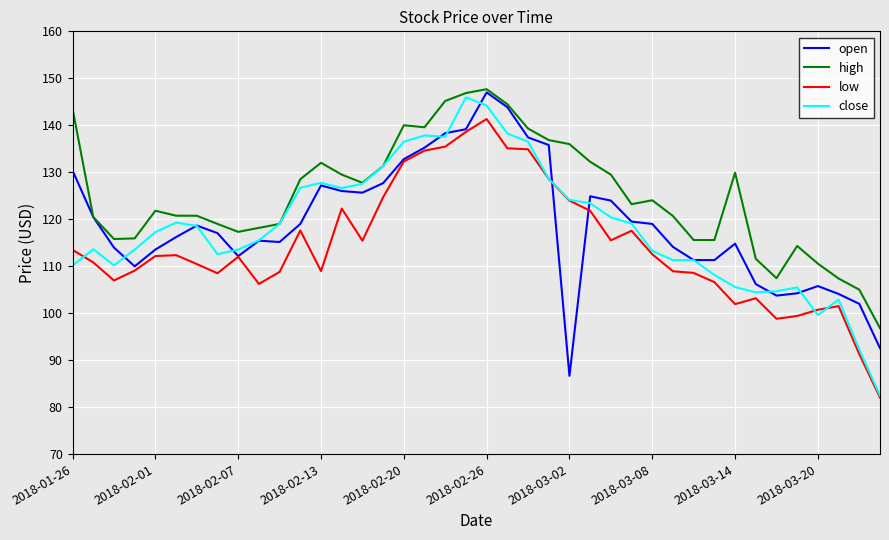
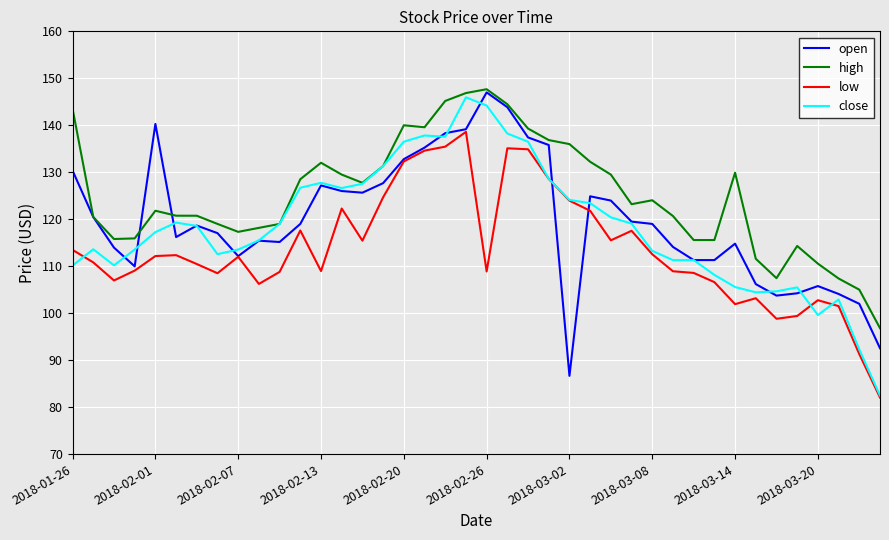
  {
    "open": {
      "2018-01-26": 130,
-     "2018-02-01": 114,
+     "2018-02-01": 140,
      "2018-02-13": 127,
      "2018-02-26": 147,
      "2018-03-02": 87,
      "2018-03-08": 119,
      "2018-03-14": 115,
      "2018-03-20": 106
    },
    "high": {
      "2018-01-26": 144,
      "2018-02-01": 122,
      "2018-02-07": 117,
      "2018-02-13": 132,
      "2018-02-20": 140,
      "2018-02-26": 148,
      "2018-03-02": 136,
      "2018-03-08": 124,
      "2018-03-14": 130,
      "2018-03-20": 111
    },
    "low": {
      "2018-01-26": 113,
      "2018-02-01": 112,
      "2018-02-13": 109,
-     "2018-02-26": 141,
+     "2018-02-26": 109,
      "2018-03-08": 113,
      "2018-03-14": 102,
-     "2018-03-20": 101
+     "2018-03-20": 103
    },
    "close": {
      "2018-01-26": 110,
      "2018-02-01": 117,
      "2018-02-07": 114,
      "2018-02-13": 128,
      "2018-02-20": 137,
      "2018-02-26": 144,
      "2018-03-08": 113,
      "2018-03-14": 106,
      "2018-03-20": 100
    }
  }
